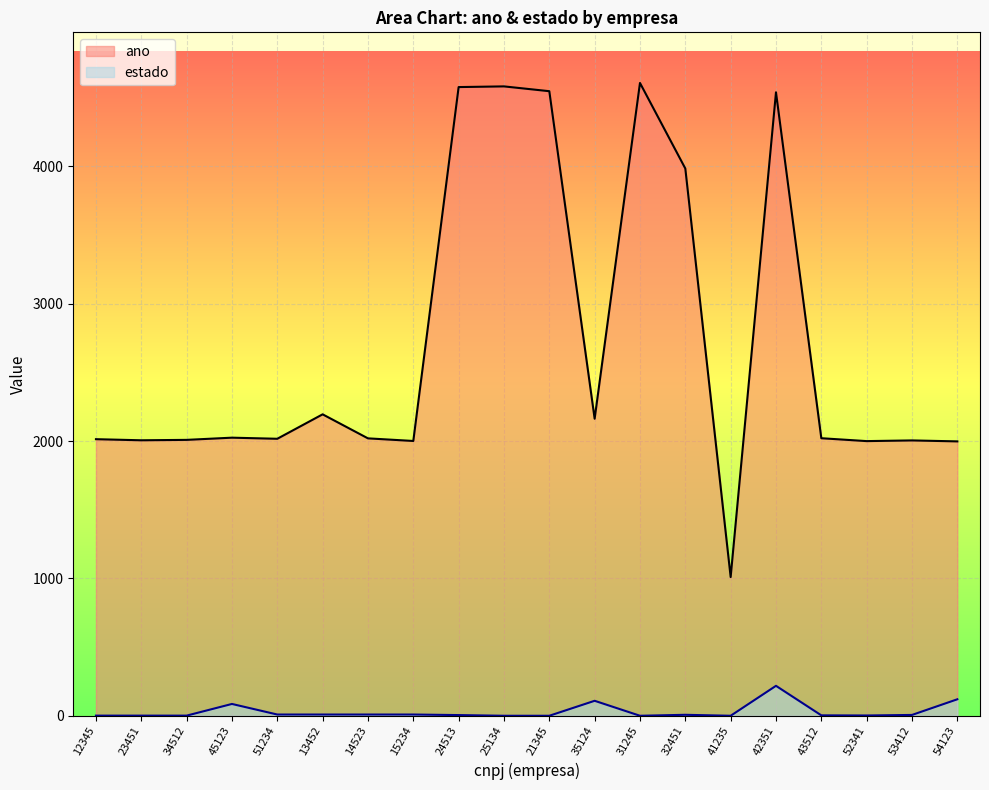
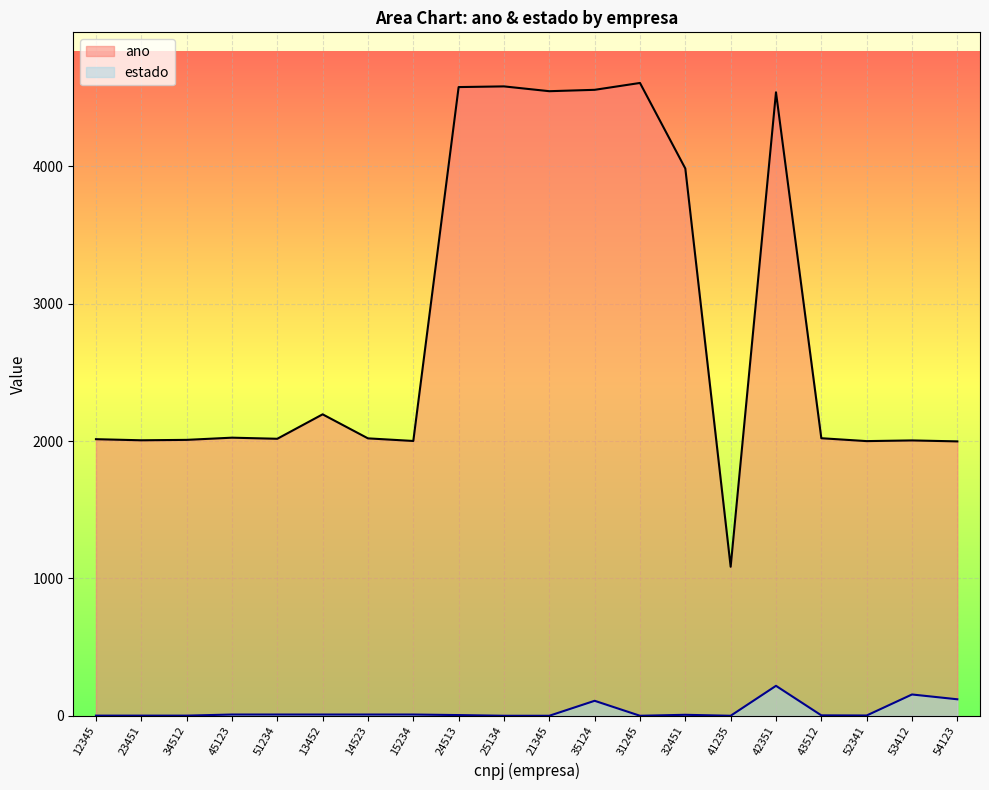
  {
    "ano": {
      "12345": 2010,
      "23451": 2010,
      "34512": 2010,
      "45123": 2030,
      "51234": 2020,
      "13452": 2200,
      "14523": 2020,
      "15234": 2000,
      "24513": 4580,
      "25134": 4580,
      "21345": 4550,
-     "35124": 2160,
+     "35124": 4560,
      "31245": 4610,
      "32451": 3990,
-     "41235": 1010,
+     "41235": 1090,
      "42351": 4540,
      "43512": 2020,
      "52341": 2000,
      "53412": 2010,
      "54123": 2000
    },
    "estado": {
      "12345": 0,
      "23451": 0,
      "34512": 0,
-     "45123": 90,
+     "45123": 10,
      "51234": 10,
      "13452": 10,
      "14523": 10,
      "15234": 10,
      "24513": 10,
      "25134": 0,
      "21345": 0,
      "35124": 110,
      "31245": 0,
      "32451": 10,
      "41235": 0,
      "42351": 220,
      "43512": 0,
      "52341": 0,
-     "53412": 10,
+     "53412": 160,
      "54123": 120
    }
  }
